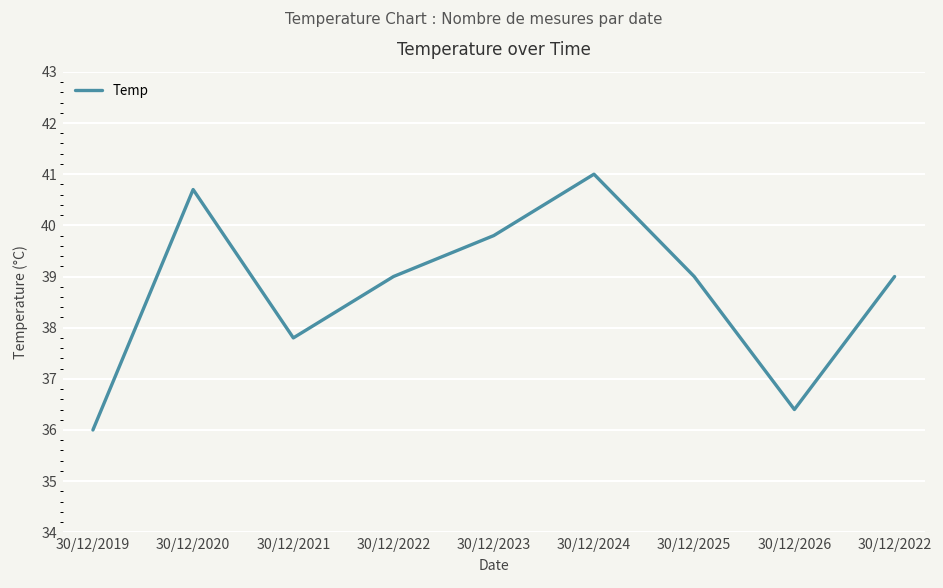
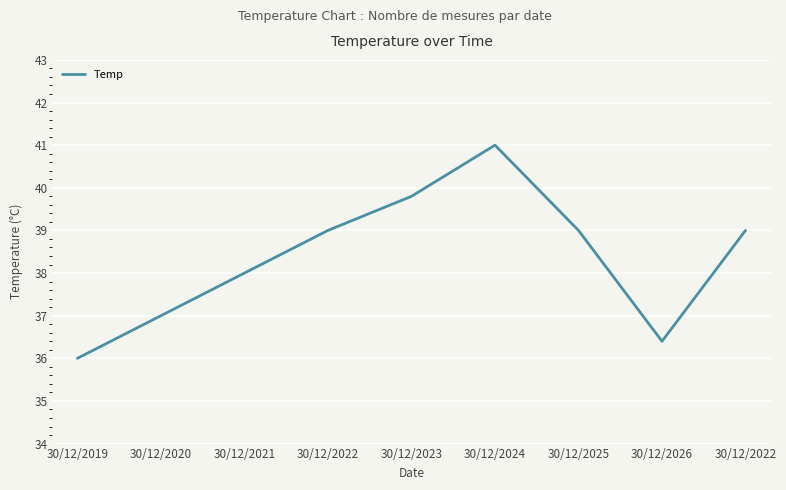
  {
    "30/12/2019": 36.0,
-   "30/12/2020": 40.7,
-   "30/12/2021": 37.8,
+   "30/12/2020": 37.0,
+   "30/12/2021": 38.0,
    "30/12/2023": 39.8,
    "30/12/2024": 41.0,
    "30/12/2025": 39.0,
    "30/12/2026": 36.4
  }
